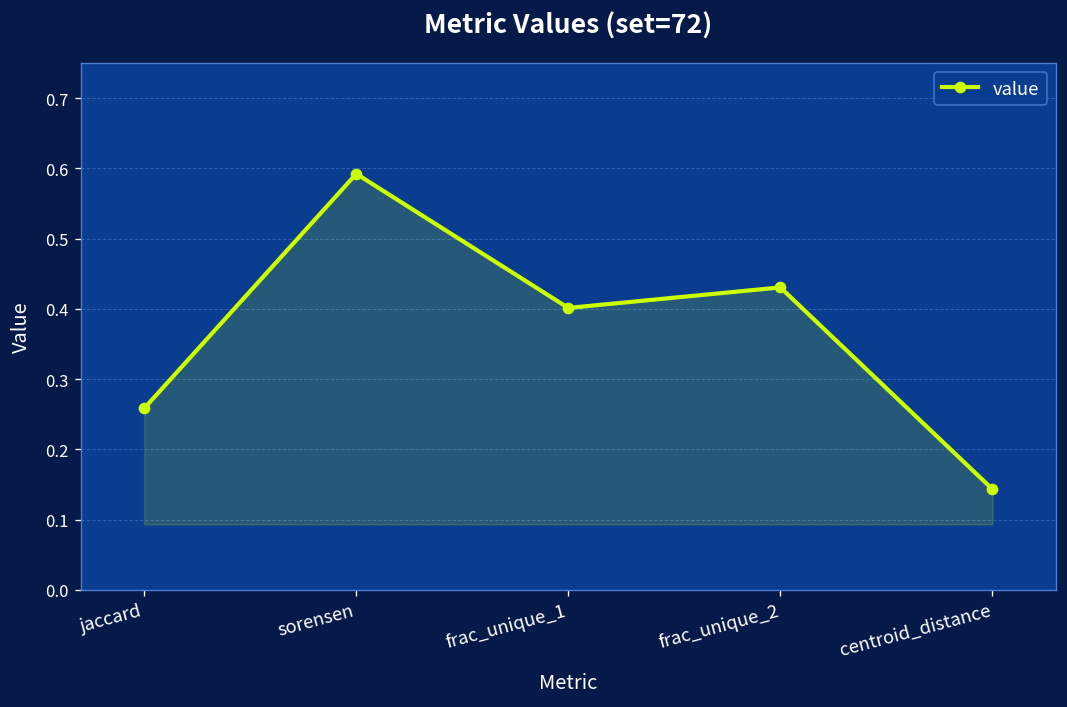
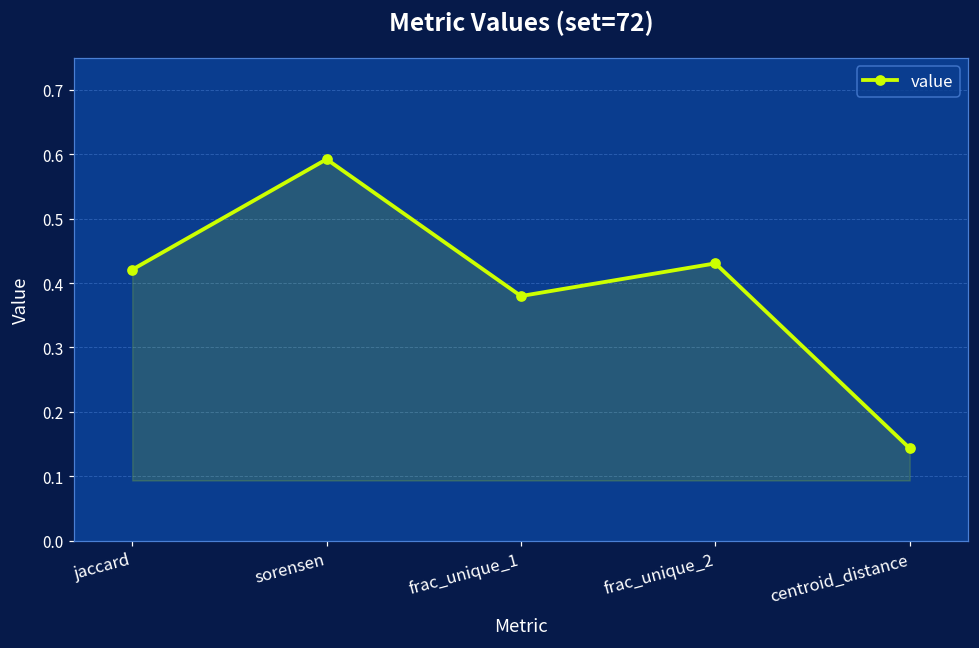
  {
-   "jaccard": 0.26,
+   "jaccard": 0.42,
    "sorensen": 0.59,
-   "frac_unique_1": 0.40,
+   "frac_unique_1": 0.38,
    "frac_unique_2": 0.43,
    "centroid_distance": 0.14
  }
